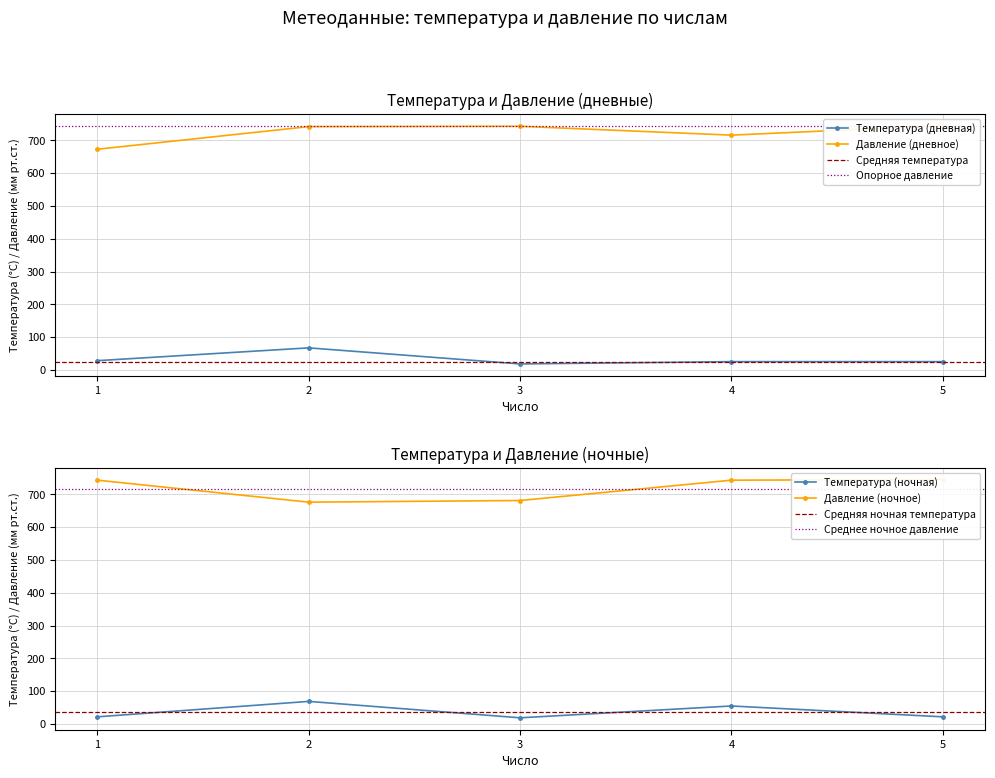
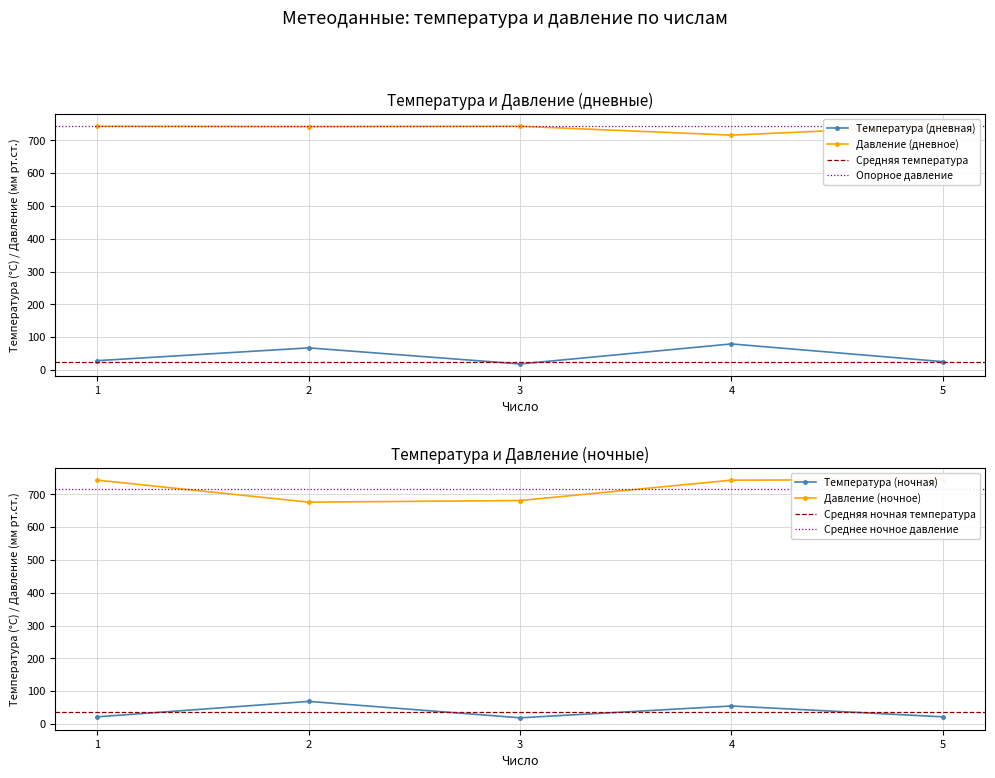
  {
    "Температура и Давление (дневные)": {
      "Температура (дневная)": {
        "1": 30,
        "2": 70,
        "3": 20,
-       "4": 30,
+       "4": 80,
        "5": 30
      },
      "Давление (дневное)": {
-       "1": 670,
+       "1": 740,
        "2": 740,
        "3": 740,
        "4": 720
      }
    },
    "Температура и Давление (ночные)": {
      "Температура (ночная)": {
        "1": 20,
        "2": 70,
        "3": 20,
        "4": 60,
        "5": 20
      },
      "Давление (ночное)": {
        "1": 740,
        "2": 680,
        "3": 680,
        "4": 740
      }
    }
  }
